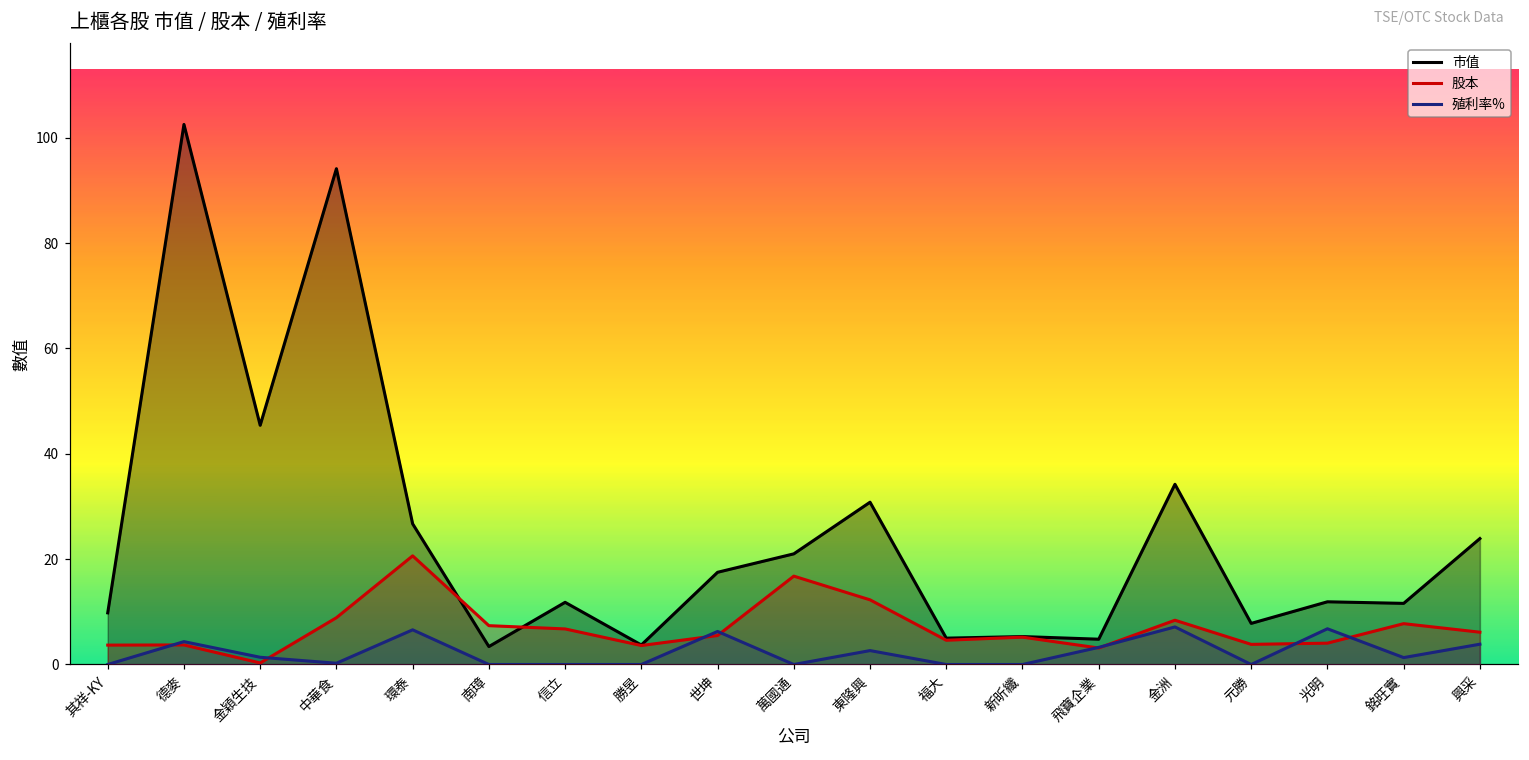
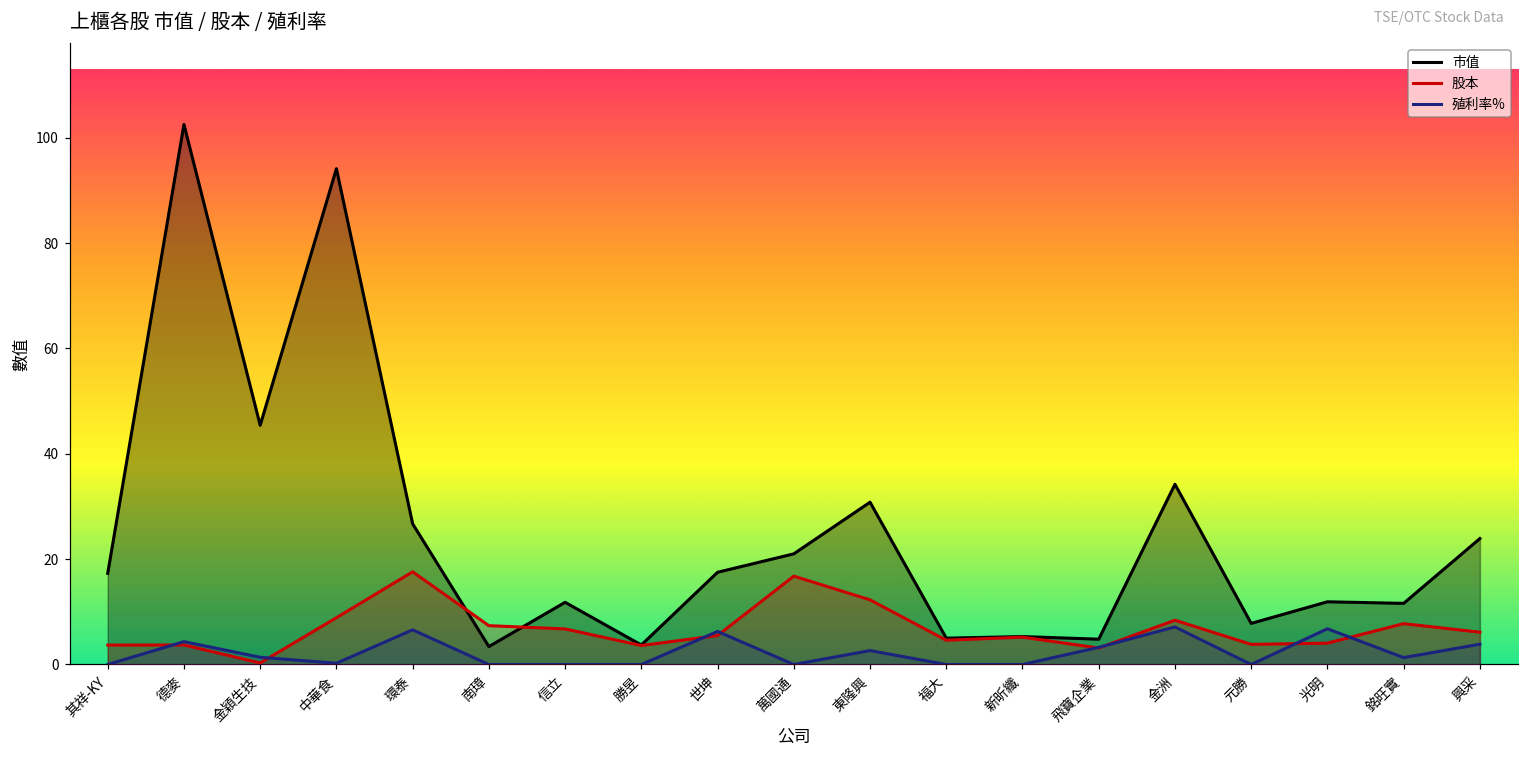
  {
    "市值": {
-     "其祥-KY": 10,
+     "其祥-KY": 17,
      "德麥": 103,
      "金穎生技": 45,
      "中華食": 94,
      "環泰": 27,
      "南璋": 3,
      "信立": 12,
      "世坤": 18,
      "萬國通": 21,
      "東隆興": 31,
      "飛寶企業": 5,
      "金洲": 34,
      "元勝": 8,
      "光明": 12,
      "銘旺實": 12,
      "興采": 24
    },
    "股本": {
      "其祥-KY": 4,
      "德麥": 4,
      "金穎生技": 0,
      "中華食": 9,
-     "環泰": 21,
+     "環泰": 18,
      "南璋": 7,
      "信立": 7,
      "世坤": 6,
      "萬國通": 17,
      "東隆興": 12,
      "金洲": 8,
      "元勝": 4,
      "光明": 4,
      "銘旺實": 8,
      "興采": 6
    },
    "殖利率%": {
      "其祥-KY": 0,
      "德麥": 4,
      "金穎生技": 1,
      "中華食": 0,
      "環泰": 7,
      "南璋": 0,
      "信立": 0,
      "勝昱": 0,
      "世坤": 6,
      "萬國通": 0,
      "東隆興": 3,
      "福大": 0,
      "新昕纖": 0,
      "金洲": 7,
      "元勝": 0,
      "光明": 7,
      "銘旺實": 1,
      "興采": 4
    }
  }
